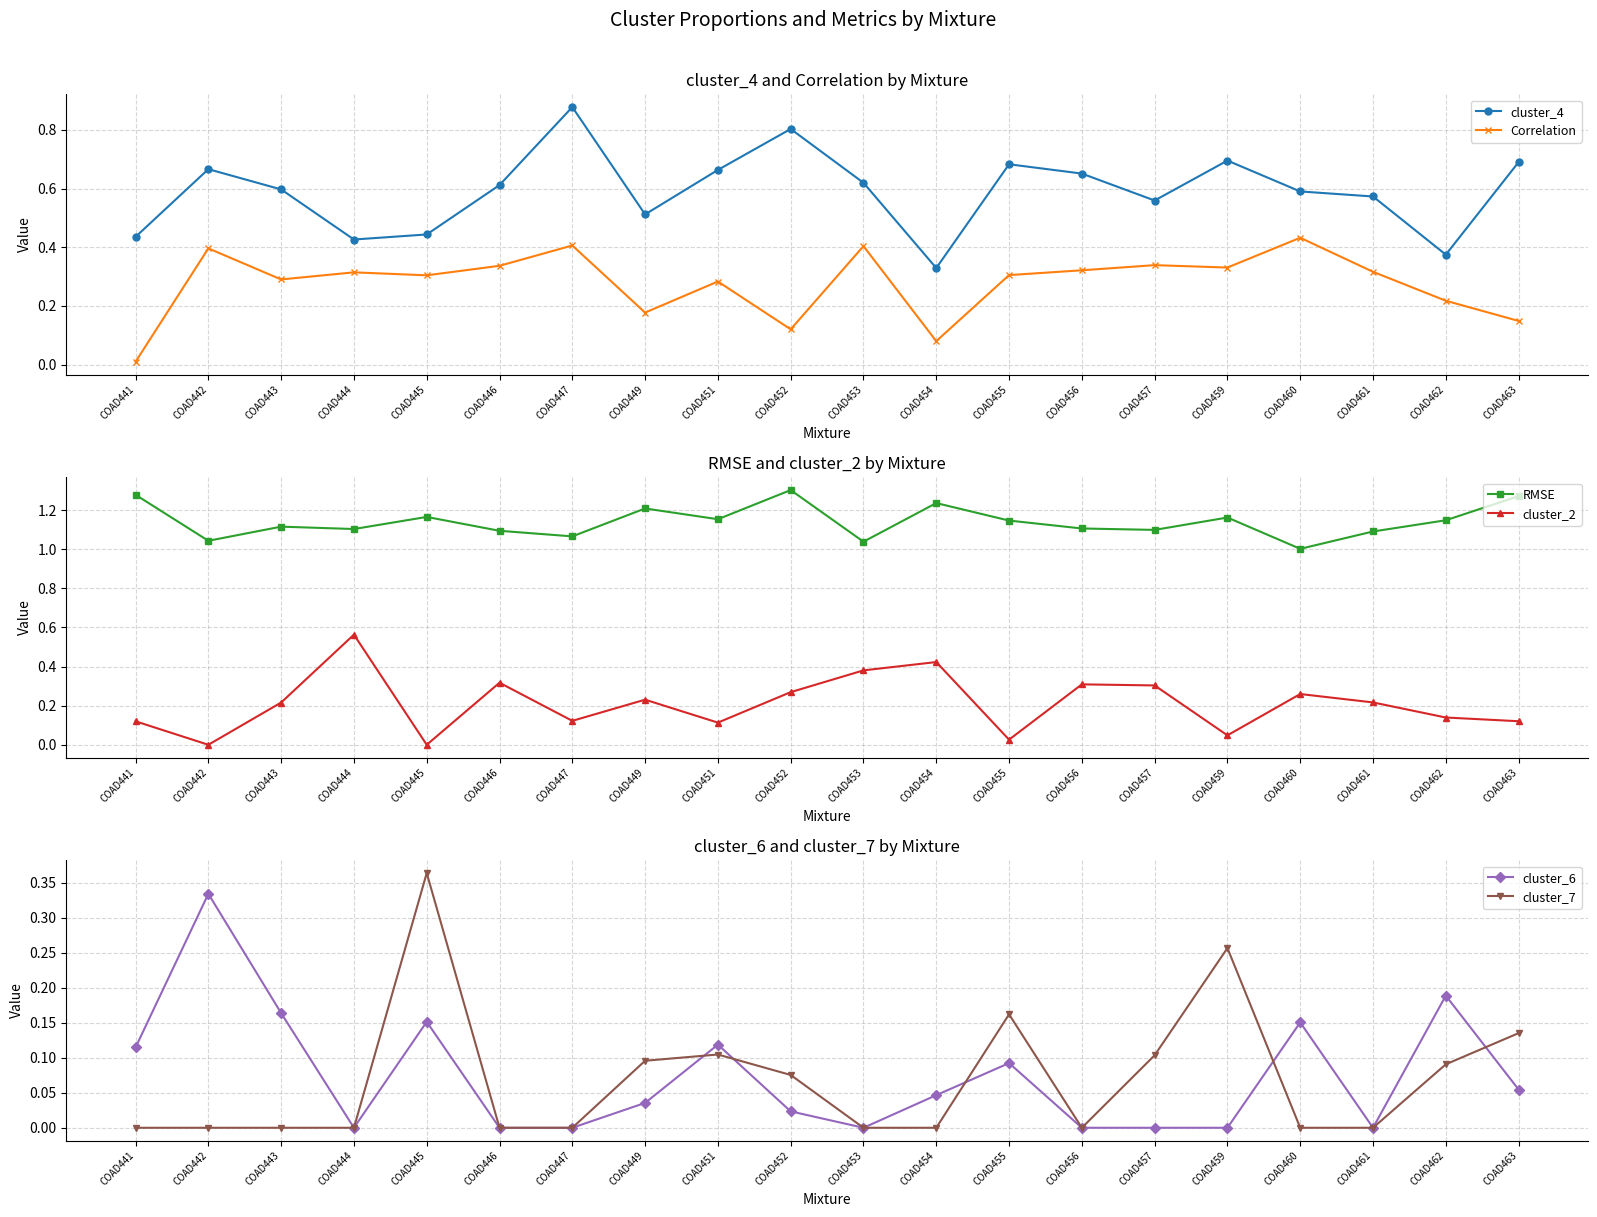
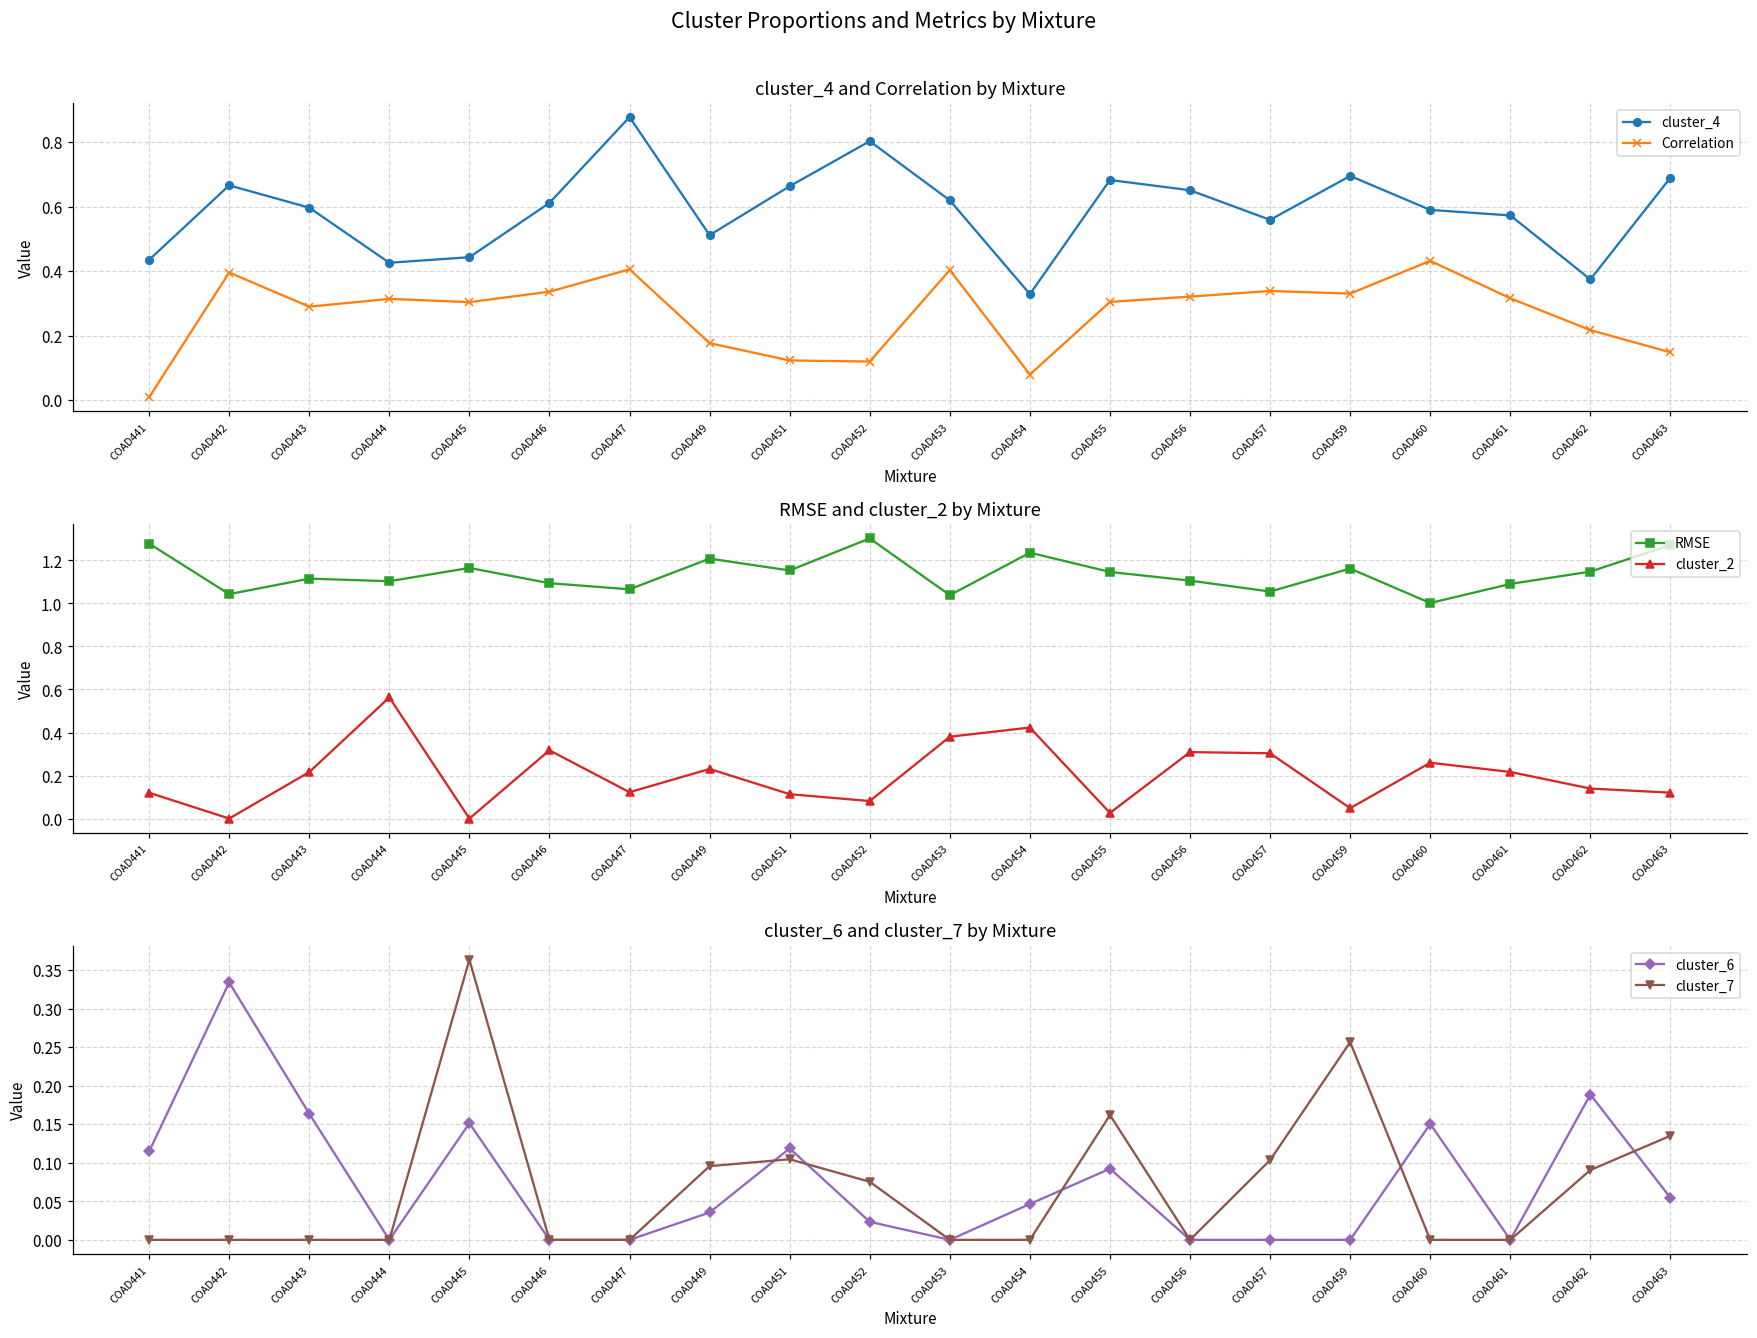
  {
    "cluster_4 and Correlation by Mixture": {
      "cluster_4": {
        "COAD441": 0.44,
        "COAD442": 0.67,
        "COAD443": 0.60,
        "COAD444": 0.43,
        "COAD445": 0.44,
        "COAD446": 0.61,
        "COAD447": 0.88,
        "COAD449": 0.51,
        "COAD451": 0.66,
        "COAD452": 0.80,
        "COAD453": 0.62,
        "COAD454": 0.33,
        "COAD455": 0.68,
        "COAD456": 0.65,
        "COAD457": 0.56,
        "COAD459": 0.70,
        "COAD460": 0.59,
        "COAD461": 0.57,
        "COAD462": 0.37,
        "COAD463": 0.69
      },
      "Correlation": {
        "COAD441": 0.01,
        "COAD442": 0.40,
        "COAD443": 0.29,
        "COAD444": 0.31,
        "COAD445": 0.30,
        "COAD446": 0.34,
        "COAD447": 0.41,
        "COAD449": 0.18,
-       "COAD451": 0.28,
+       "COAD451": 0.12,
        "COAD452": 0.12,
        "COAD453": 0.40,
        "COAD454": 0.08,
        "COAD455": 0.30,
        "COAD456": 0.32,
        "COAD457": 0.34,
        "COAD459": 0.33,
        "COAD460": 0.43,
        "COAD461": 0.32,
        "COAD462": 0.22,
        "COAD463": 0.15
      }
    },
    "RMSE and cluster_2 by Mixture": {
      "RMSE": {
        "COAD441": 1.28,
        "COAD442": 1.04,
        "COAD443": 1.12,
        "COAD444": 1.10,
        "COAD445": 1.17,
        "COAD446": 1.09,
        "COAD447": 1.07,
        "COAD449": 1.21,
        "COAD451": 1.15,
        "COAD452": 1.30,
        "COAD453": 1.04,
        "COAD454": 1.24,
        "COAD455": 1.15,
        "COAD456": 1.11,
-       "COAD457": 1.10,
+       "COAD457": 1.06,
        "COAD459": 1.16,
        "COAD460": 1.00,
        "COAD461": 1.09,
        "COAD462": 1.15
      },
      "cluster_2": {
        "COAD441": 0.12,
        "COAD442": 0.00,
        "COAD443": 0.22,
        "COAD444": 0.56,
        "COAD445": 0.00,
        "COAD446": 0.32,
        "COAD447": 0.12,
        "COAD449": 0.23,
        "COAD451": 0.11,
-       "COAD452": 0.27,
+       "COAD452": 0.08,
        "COAD453": 0.38,
        "COAD454": 0.42,
        "COAD455": 0.03,
        "COAD456": 0.31,
        "COAD457": 0.30,
        "COAD459": 0.05,
        "COAD460": 0.26,
        "COAD461": 0.22,
        "COAD462": 0.14,
        "COAD463": 0.12
      }
    },
    "cluster_6 and cluster_7 by Mixture": {
      "cluster_6": {
        "COAD441": 0.11,
        "COAD442": 0.33,
        "COAD443": 0.16,
        "COAD445": 0.15,
        "COAD449": 0.04,
        "COAD451": 0.12,
        "COAD452": 0.02,
        "COAD454": 0.05,
        "COAD455": 0.09,
        "COAD457": 0.00,
        "COAD459": 0.00,
        "COAD460": 0.15,
        "COAD462": 0.19,
        "COAD463": 0.05
      },
      "cluster_7": {
        "COAD441": 0.00,
        "COAD442": 0.00,
        "COAD443": 0.00,
        "COAD445": 0.36,
        "COAD449": 0.10,
        "COAD451": 0.10,
        "COAD452": 0.08,
        "COAD454": 0.00,
        "COAD455": 0.16,
        "COAD457": 0.10,
        "COAD459": 0.26,
        "COAD460": 0.00,
        "COAD462": 0.09,
        "COAD463": 0.14
      }
    }
  }
